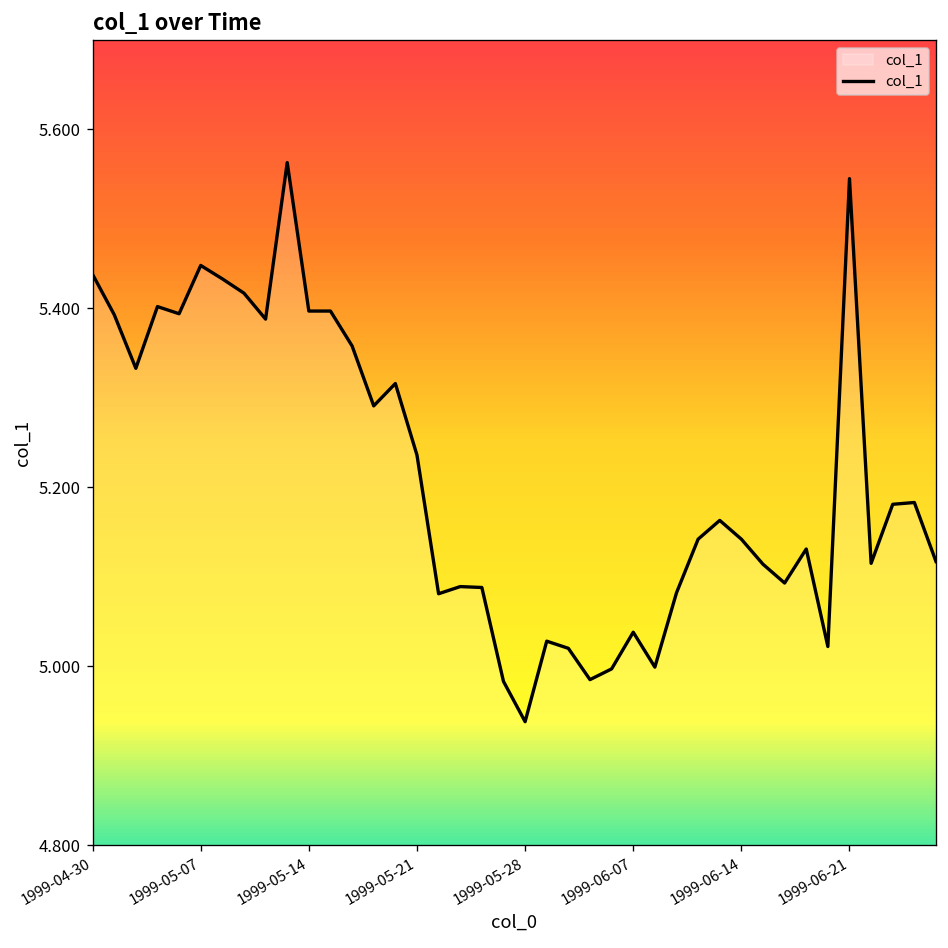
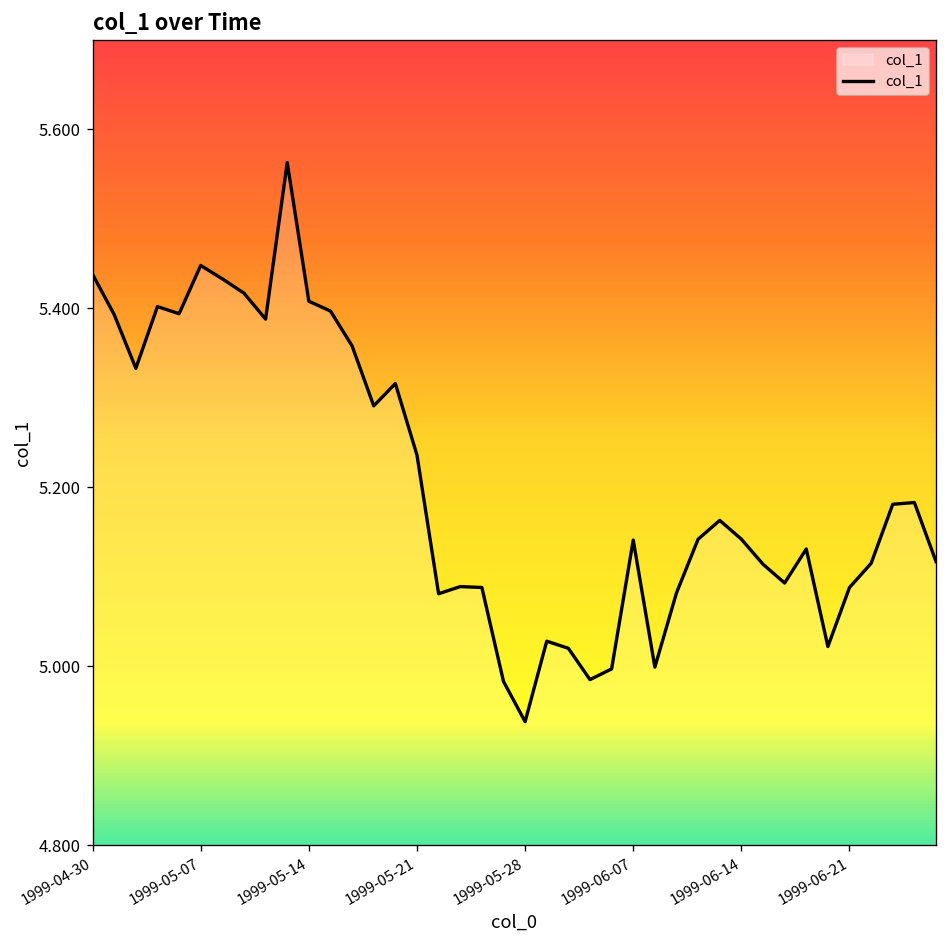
  {
    "1999-04-30": 5.44,
    "1999-05-07": 5.45,
-   "1999-05-14": 5.40,
+   "1999-05-14": 5.41,
    "1999-05-21": 5.24,
    "1999-05-28": 4.94,
-   "1999-06-07": 5.04,
+   "1999-06-07": 5.14,
    "1999-06-14": 5.14,
-   "1999-06-21": 5.55
+   "1999-06-21": 5.09
  }
